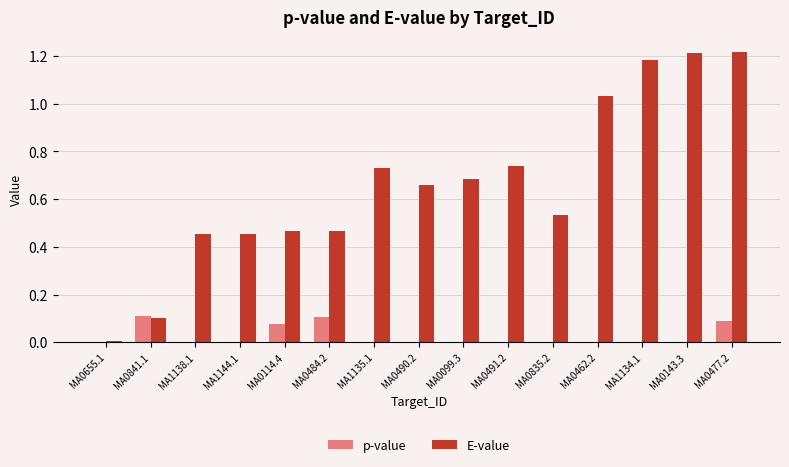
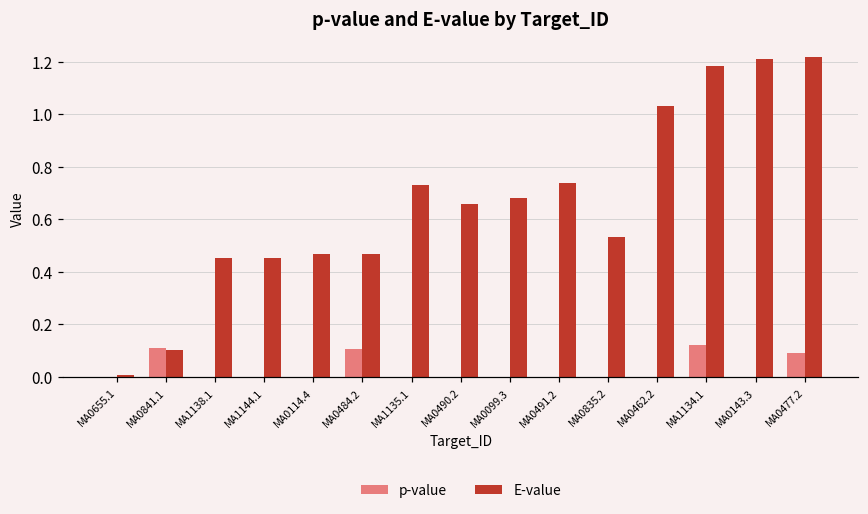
  {
    "p-value": {
      "MA0841.1": 0.11,
-     "MA0114.4": 0.08,
+     "MA0114.4": 0.00,
      "MA0484.2": 0.11,
-     "MA1134.1": 0.00,
+     "MA1134.1": 0.12,
      "MA0477.2": 0.09
    },
    "E-value": {
      "MA0841.1": 0.10,
      "MA1138.1": 0.45,
      "MA1144.1": 0.45,
      "MA0114.4": 0.47,
      "MA0484.2": 0.47,
      "MA1135.1": 0.73,
      "MA0490.2": 0.66,
      "MA0099.3": 0.68,
      "MA0491.2": 0.74,
      "MA0835.2": 0.53,
      "MA0462.2": 1.03,
      "MA1134.1": 1.18,
      "MA0143.3": 1.21,
      "MA0477.2": 1.22
    }
  }
